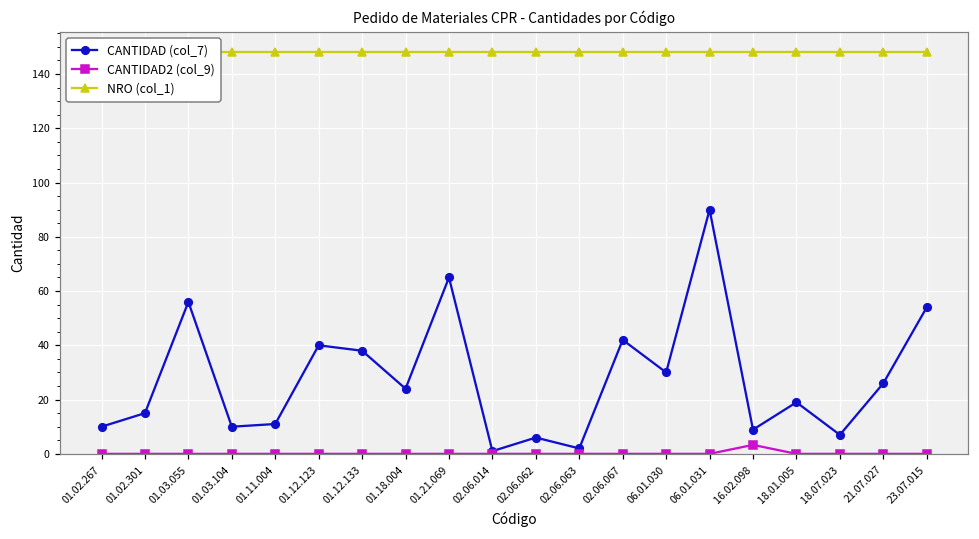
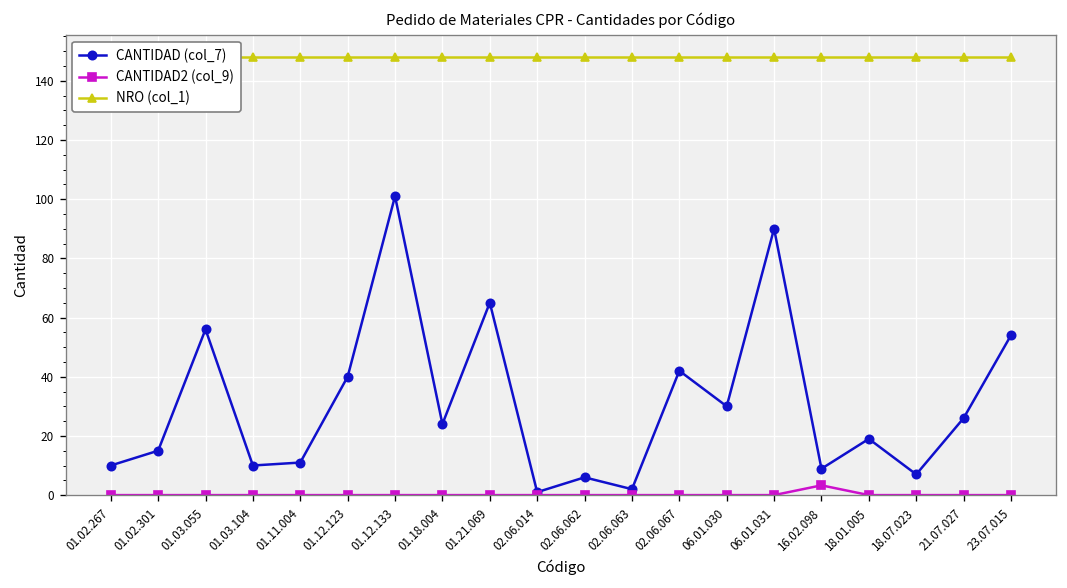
  {
    "CANTIDAD (col_7)": {
      "01.02.267": 10,
      "01.02.301": 15,
      "01.03.055": 56,
      "01.03.104": 10,
      "01.11.004": 11,
      "01.12.123": 40,
-     "01.12.133": 38,
+     "01.12.133": 101,
      "01.18.004": 24,
      "01.21.069": 65,
      "02.06.062": 6,
      "02.06.063": 2,
      "02.06.067": 42,
      "06.01.030": 30,
      "06.01.031": 90,
      "16.02.098": 9,
      "18.01.005": 19,
      "18.07.023": 7,
      "21.07.027": 26,
      "23.07.015": 54
    },
    "CANTIDAD2 (col_9)": {
      "01.02.267": 0,
      "01.02.301": 0,
      "01.03.055": 0,
      "01.03.104": 0,
      "01.11.004": 0,
      "01.12.123": 0,
      "01.12.133": 0,
      "01.18.004": 0,
      "01.21.069": 0,
      "02.06.062": 0,
      "02.06.063": 0,
      "02.06.067": 0,
      "06.01.030": 0,
      "06.01.031": 0,
      "16.02.098": 3,
      "18.01.005": 0,
      "18.07.023": 0,
      "21.07.027": 0,
      "23.07.015": 0
    },
    "NRO (col_1)": {
      "01.03.104": 148,
      "01.11.004": 148,
      "01.12.123": 148,
      "01.12.133": 148,
      "01.18.004": 148,
      "01.21.069": 148,
      "02.06.014": 148,
      "02.06.062": 148,
      "02.06.063": 148,
      "02.06.067": 148,
      "06.01.030": 148,
      "06.01.031": 148,
      "16.02.098": 148,
      "18.01.005": 148,
      "18.07.023": 148,
      "21.07.027": 148,
      "23.07.015": 148
    }
  }
